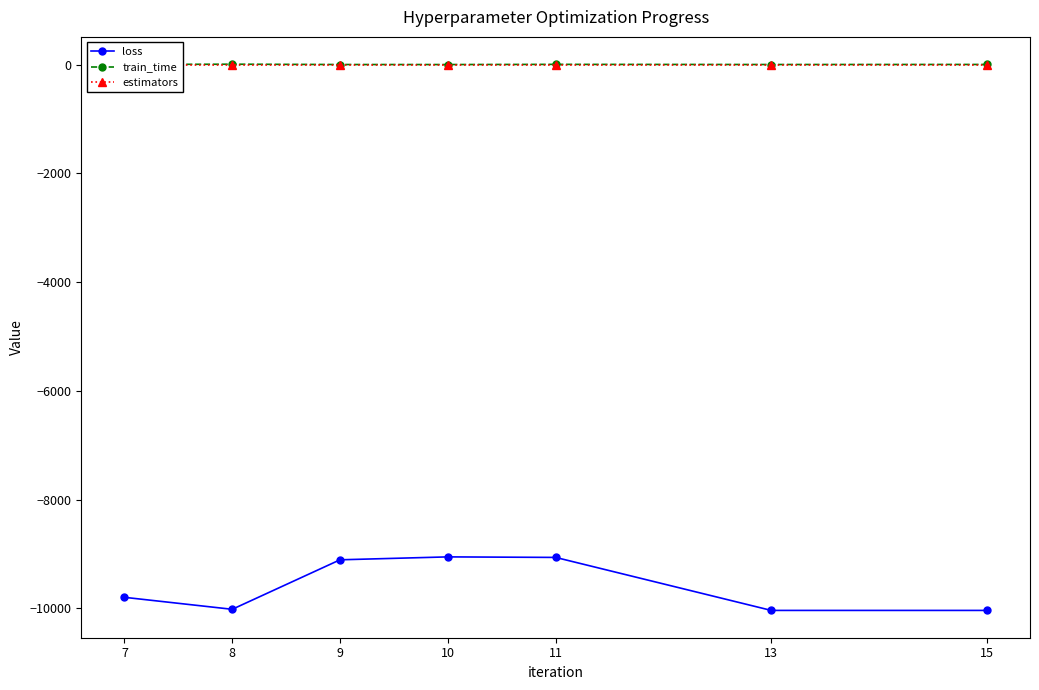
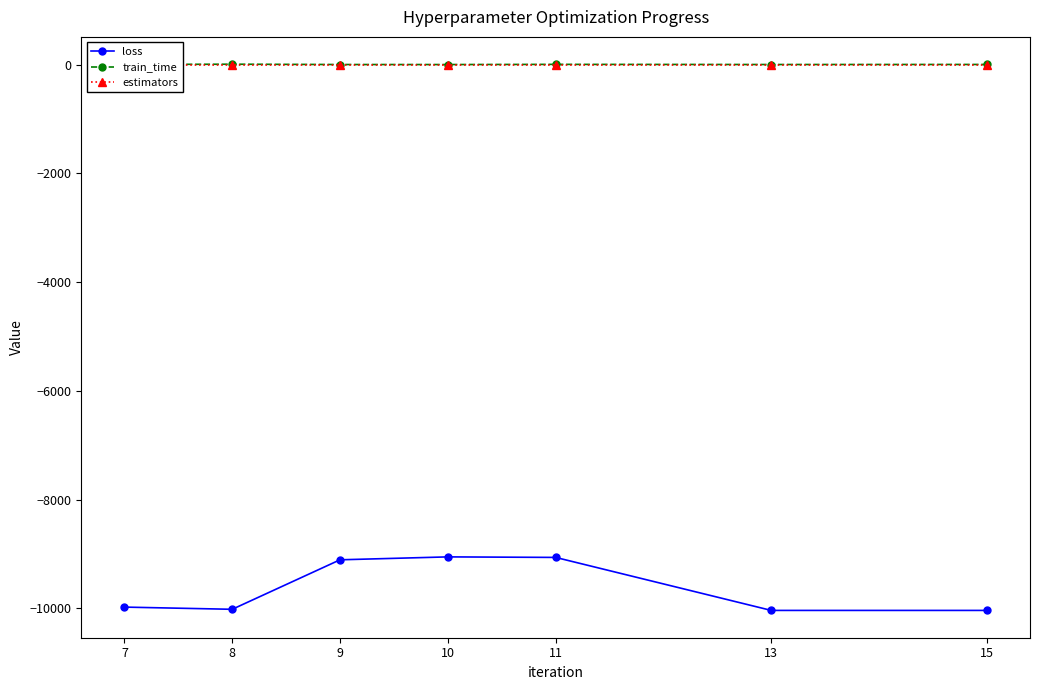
  {
    "loss": {
-     "7": -9800,
+     "7": -10000,
      "8": -10000,
      "9": -9100,
      "10": -9100,
      "11": -9100,
      "13": -10000,
      "15": -10000
    }
  }
